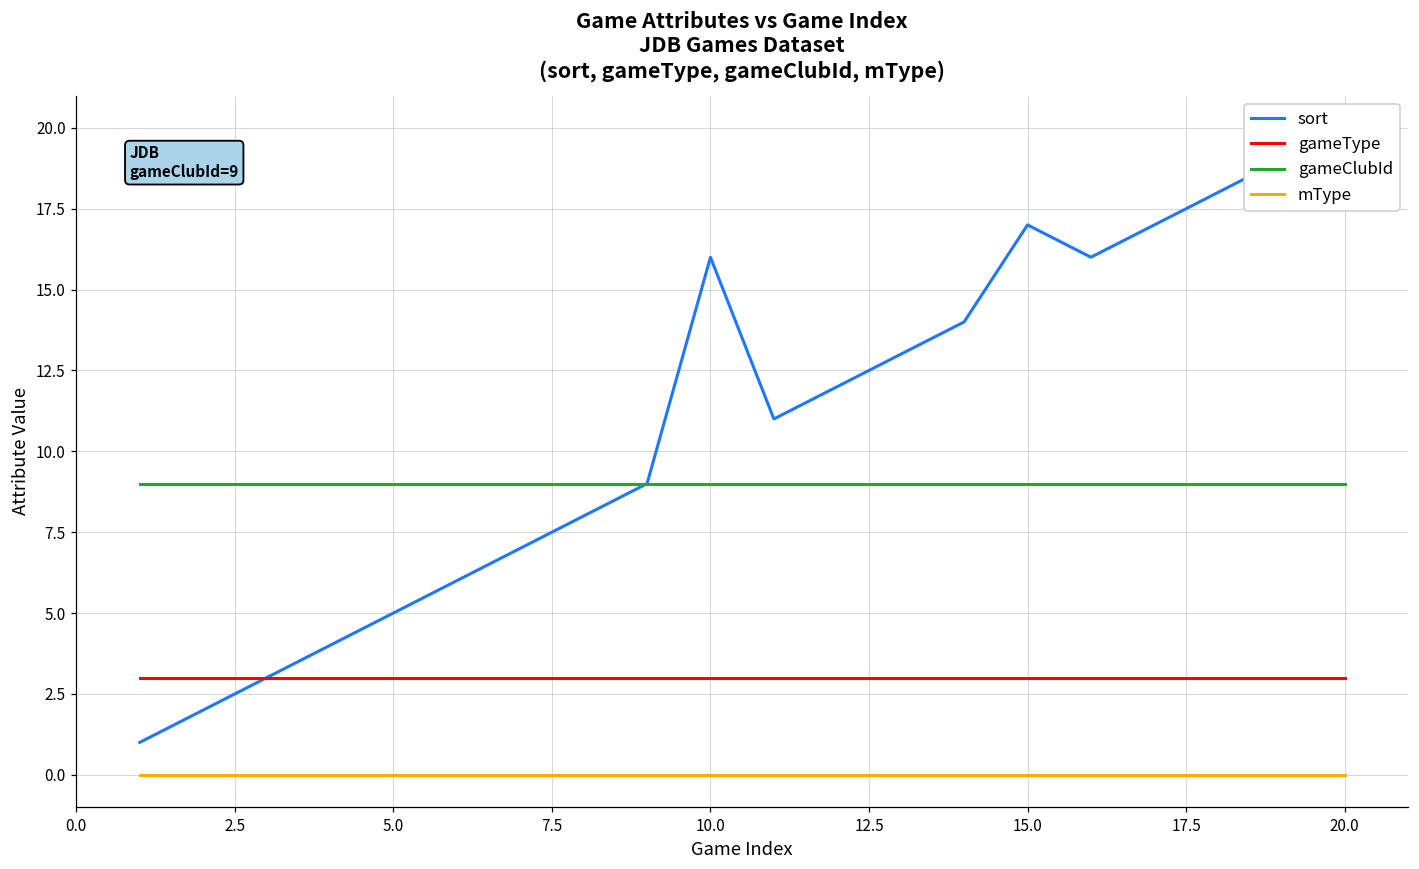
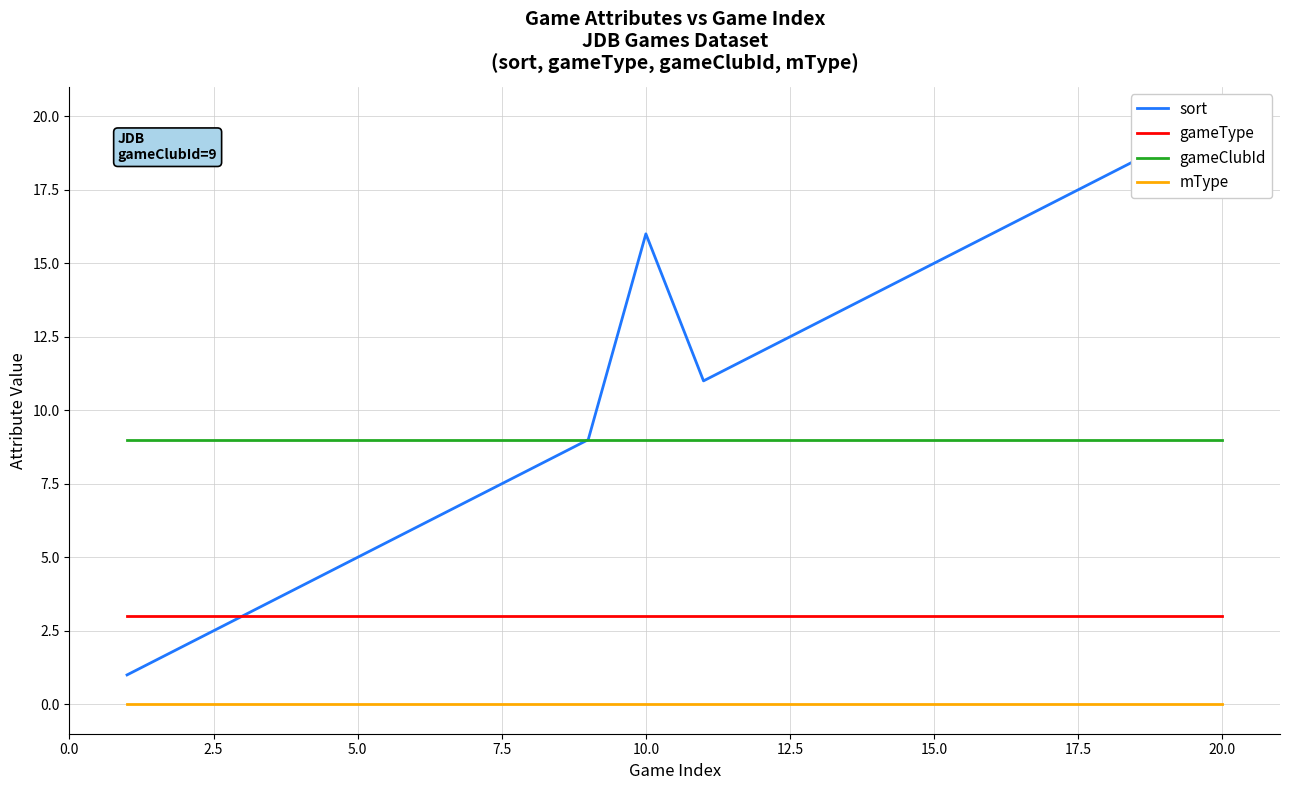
  {
    "sort": {
      "5.0": 5,
      "10.0": 16,
-     "15.0": 17
+     "15.0": 15
    },
    "gameType": {
      "5.0": 3,
      "10.0": 3,
      "15.0": 3,
      "20.0": 3
    },
    "gameClubId": {
      "5.0": 9,
      "10.0": 9,
      "15.0": 9,
      "20.0": 9
    },
    "mType": {
      "5.0": 0,
      "10.0": 0,
      "15.0": 0,
      "20.0": 0
    }
  }
